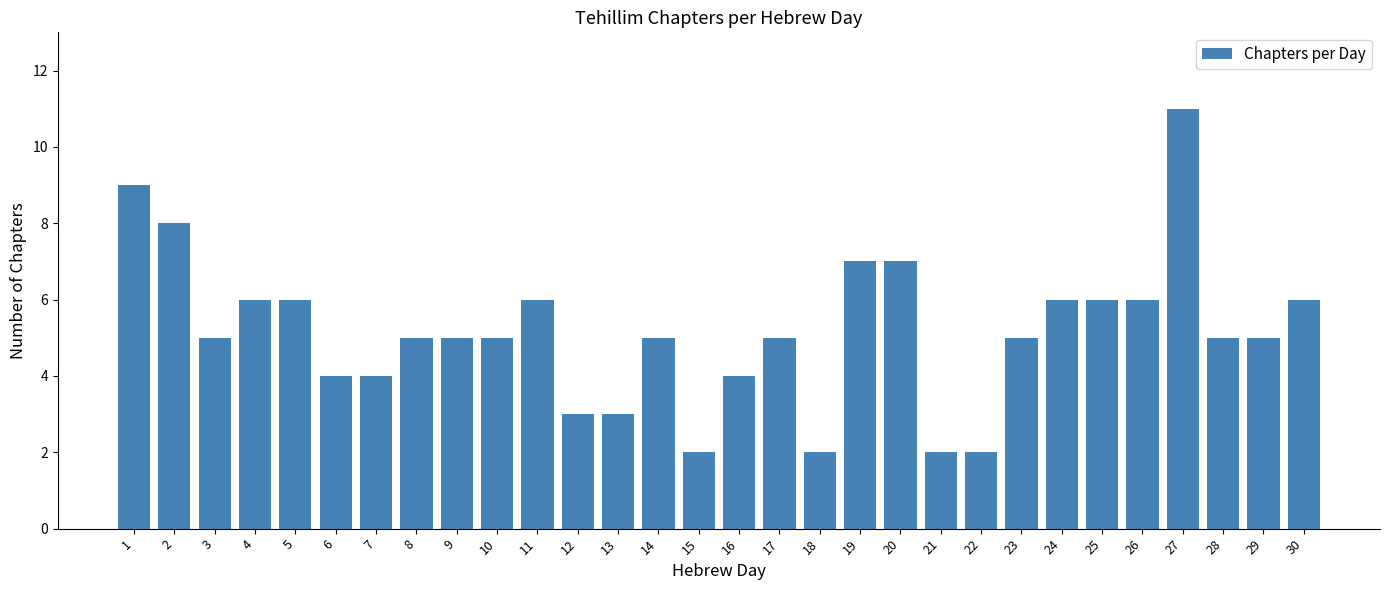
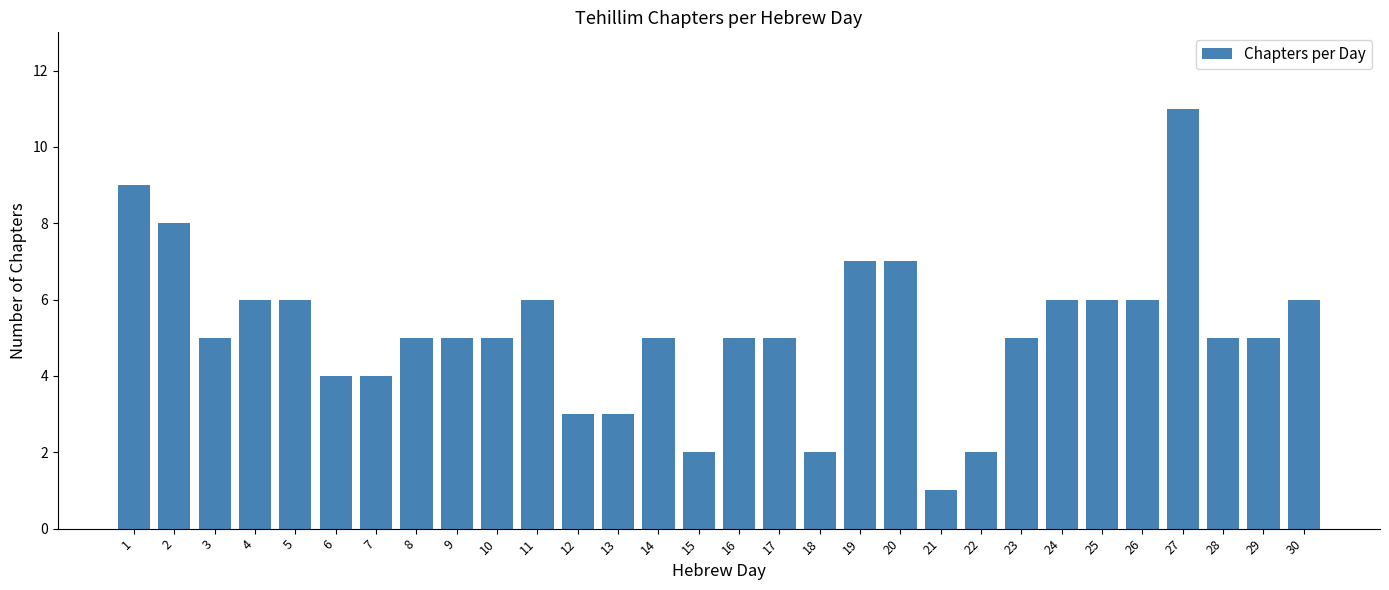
  {
    "1": 9,
    "2": 8,
    "3": 5,
    "4": 6,
    "5": 6,
    "6": 4,
    "7": 4,
    "8": 5,
    "9": 5,
    "10": 5,
    "11": 6,
    "12": 3,
    "13": 3,
    "14": 5,
    "15": 2,
-   "16": 4,
+   "16": 5,
    "17": 5,
    "18": 2,
    "19": 7,
    "20": 7,
-   "21": 2,
+   "21": 1,
    "22": 2,
    "23": 5,
    "24": 6,
    "25": 6,
    "26": 6,
    "27": 11,
    "28": 5,
    "29": 5,
    "30": 6
  }
